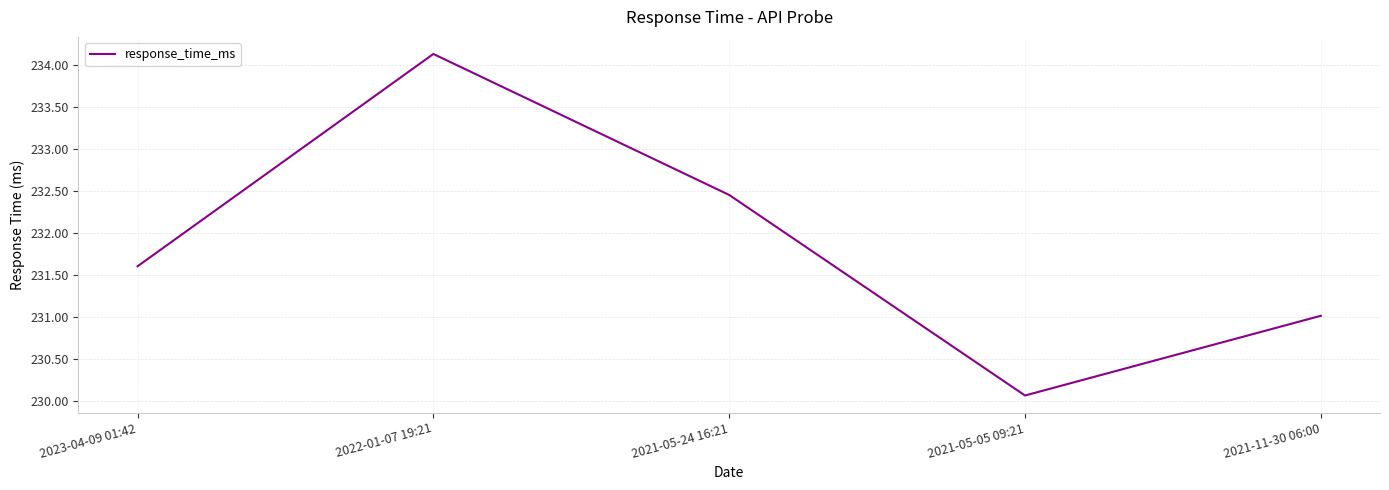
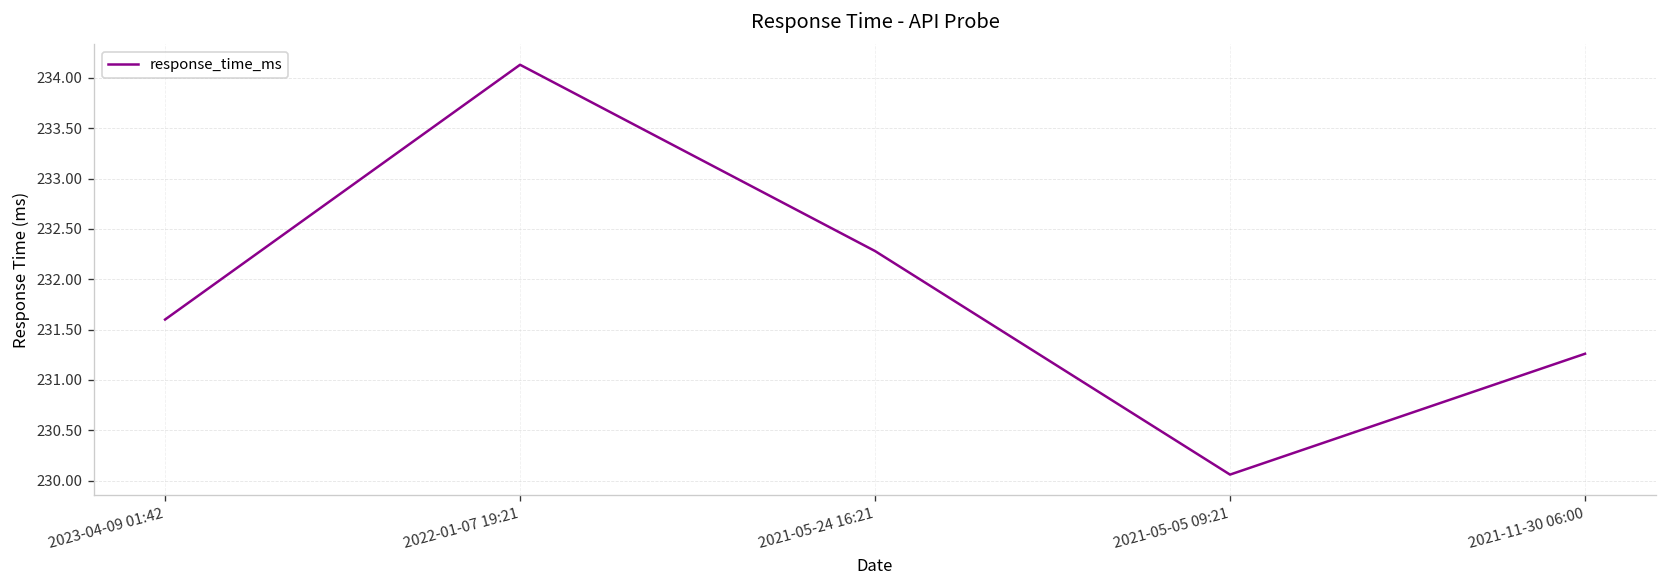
  {
    "2023-04-09 01:42": 231.6,
    "2022-01-07 19:21": 234.1,
-   "2021-05-24 16:21": 232.5,
+   "2021-05-24 16:21": 232.3,
    "2021-05-05 09:21": 230.1,
-   "2021-11-30 06:00": 231.0
+   "2021-11-30 06:00": 231.3
  }
